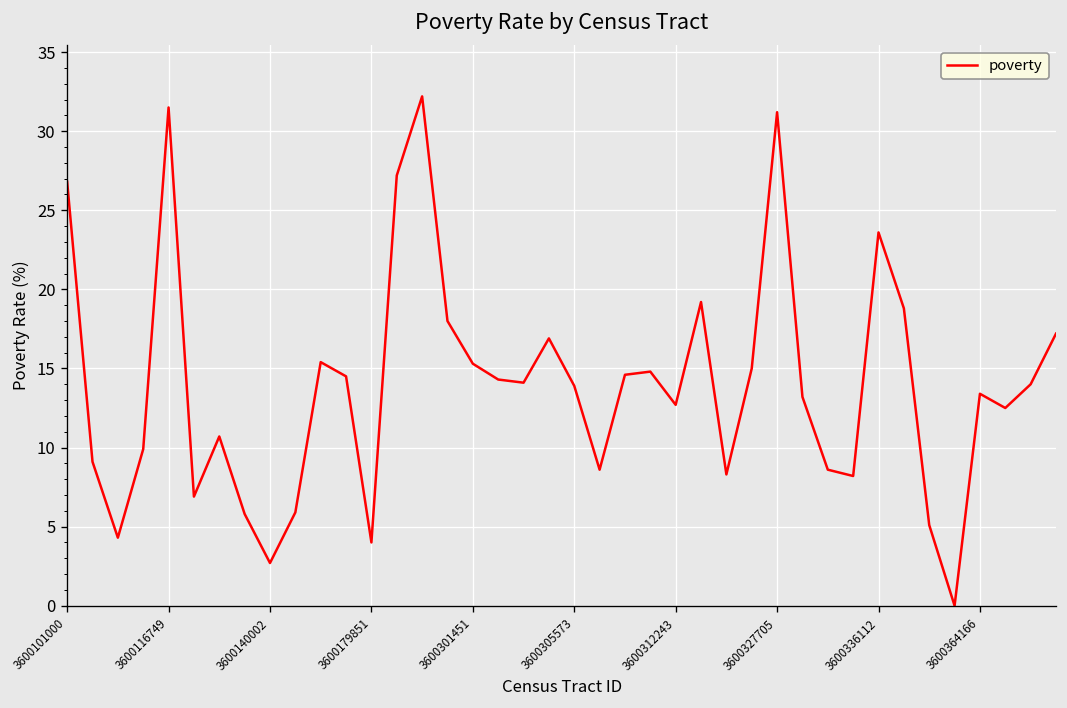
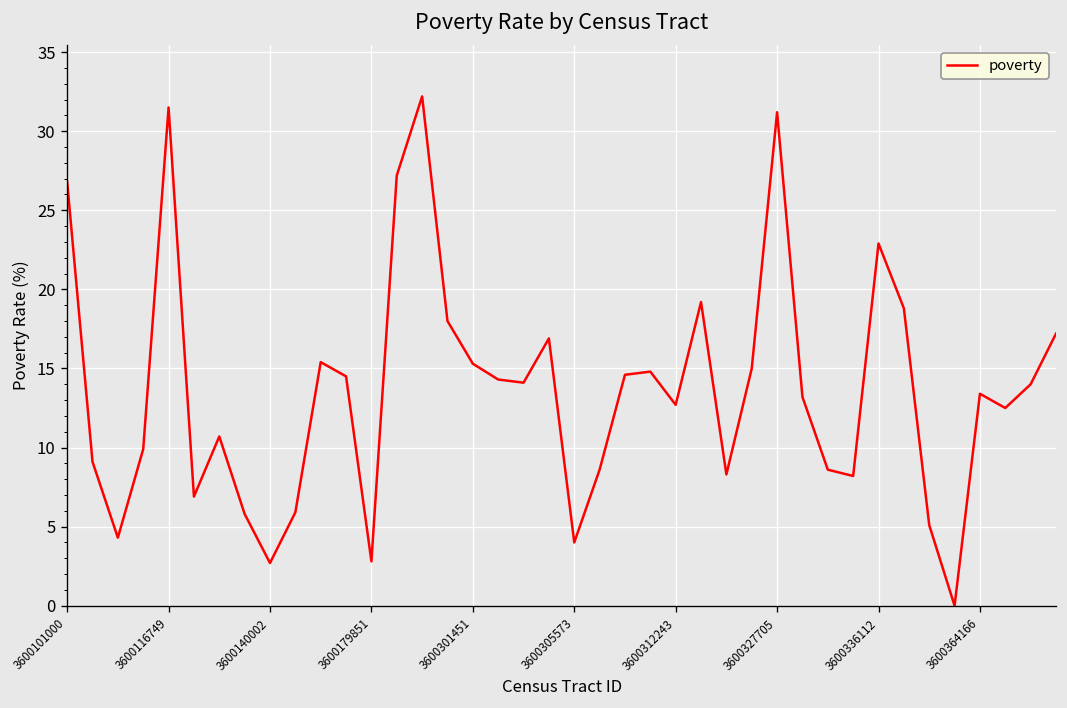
  {
    "3600101000": 26.8,
    "3600116749": 31.5,
    "3600140002": 2.7,
-   "3600179851": 4.0,
+   "3600179851": 2.8,
    "3600301451": 15.3,
-   "3600305573": 13.9,
+   "3600305573": 4.0,
    "3600312243": 12.7,
    "3600327705": 31.2,
-   "3600336112": 23.6,
+   "3600336112": 22.9,
    "3600364166": 13.4
  }
